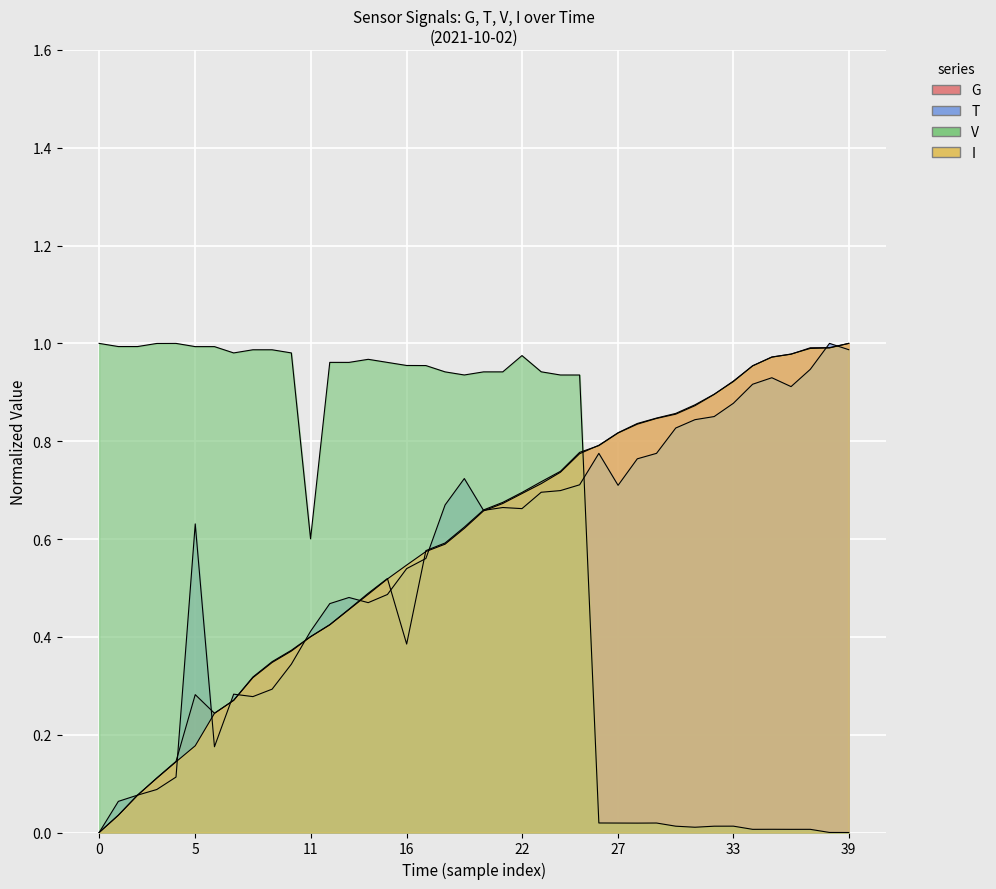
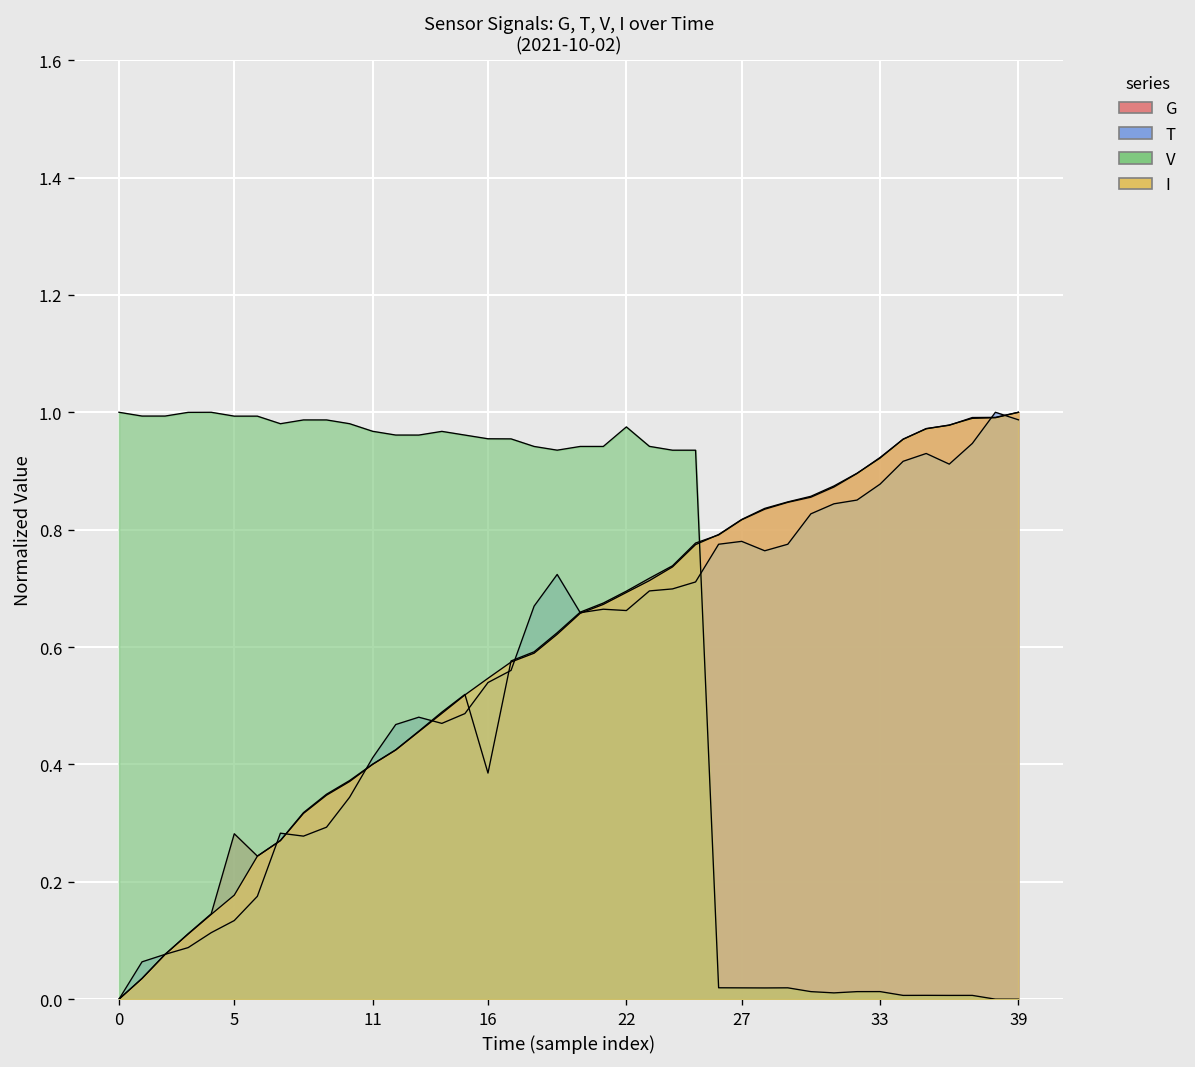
  {
    "G": {
      "5": 0.28,
      "16": 0.39
    },
    "T": {
-     "5": 0.63,
+     "5": 0.13,
      "11": 0.41,
      "16": 0.54,
      "22": 0.66,
-     "27": 0.71,
+     "27": 0.78,
      "33": 0.88,
      "39": 0.99
    },
    "V": {
      "0": 1.00,
      "5": 0.99,
-     "11": 0.60,
+     "11": 0.97,
      "16": 0.95,
      "22": 0.98,
      "27": 0.02,
      "33": 0.01,
      "39": 0.00
    },
    "I": {
      "5": 0.18,
      "16": 0.55
    }
  }
